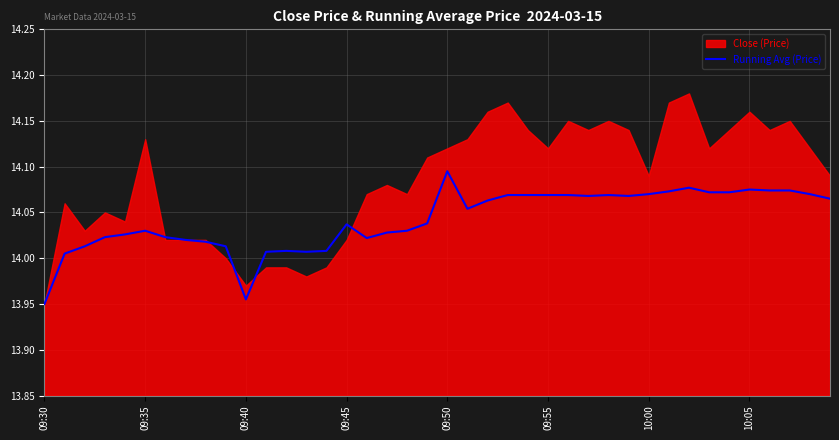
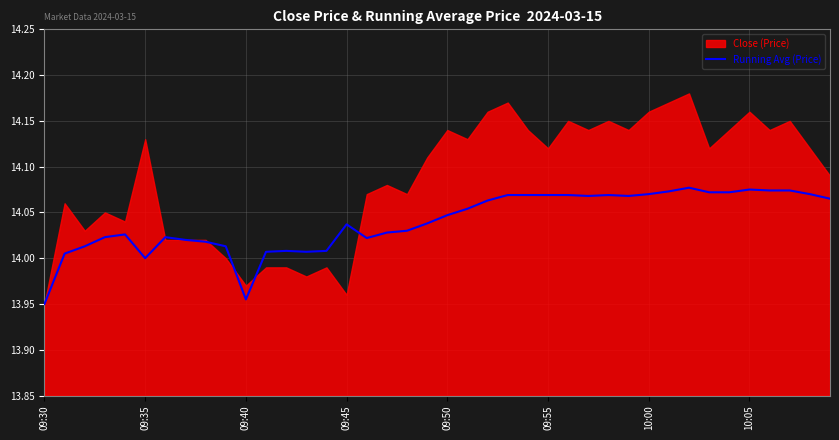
  {
    "Running Avg (Price)": {
-     "09:35": 14.03,
+     "09:35": 14.00,
      "09:40": 13.96,
      "09:45": 14.04,
-     "09:50": 14.10,
+     "09:50": 14.05,
      "09:55": 14.07,
      "10:00": 14.07,
      "10:05": 14.08
    },
    "Close (Price)": {
      "09:35": 14.13,
      "09:40": 13.97,
-     "09:45": 14.02,
-     "09:50": 14.12,
+     "09:45": 13.96,
+     "09:50": 14.14,
      "09:55": 14.12,
-     "10:00": 14.09,
+     "10:00": 14.16,
      "10:05": 14.16
    }
  }
